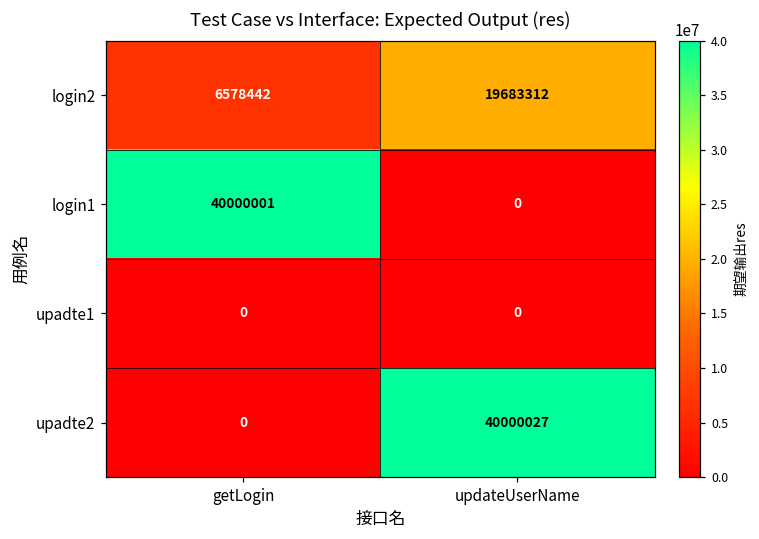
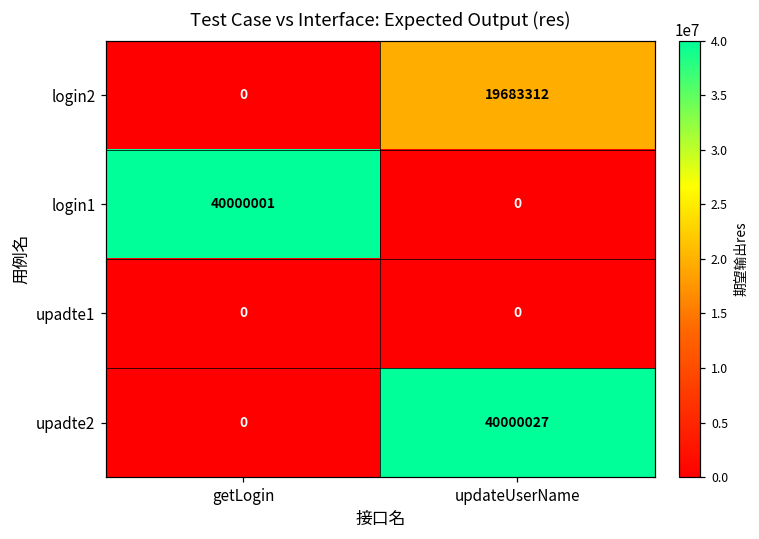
  {
    "login2": {
-     "getLogin": 6578442,
+     "getLogin": 0,
      "updateUserName": 19683312
    },
    "login1": {
      "getLogin": 40000001,
      "updateUserName": 0
    },
    "upadte1": {
      "getLogin": 0,
      "updateUserName": 0
    },
    "upadte2": {
      "getLogin": 0,
      "updateUserName": 40000027
    }
  }
